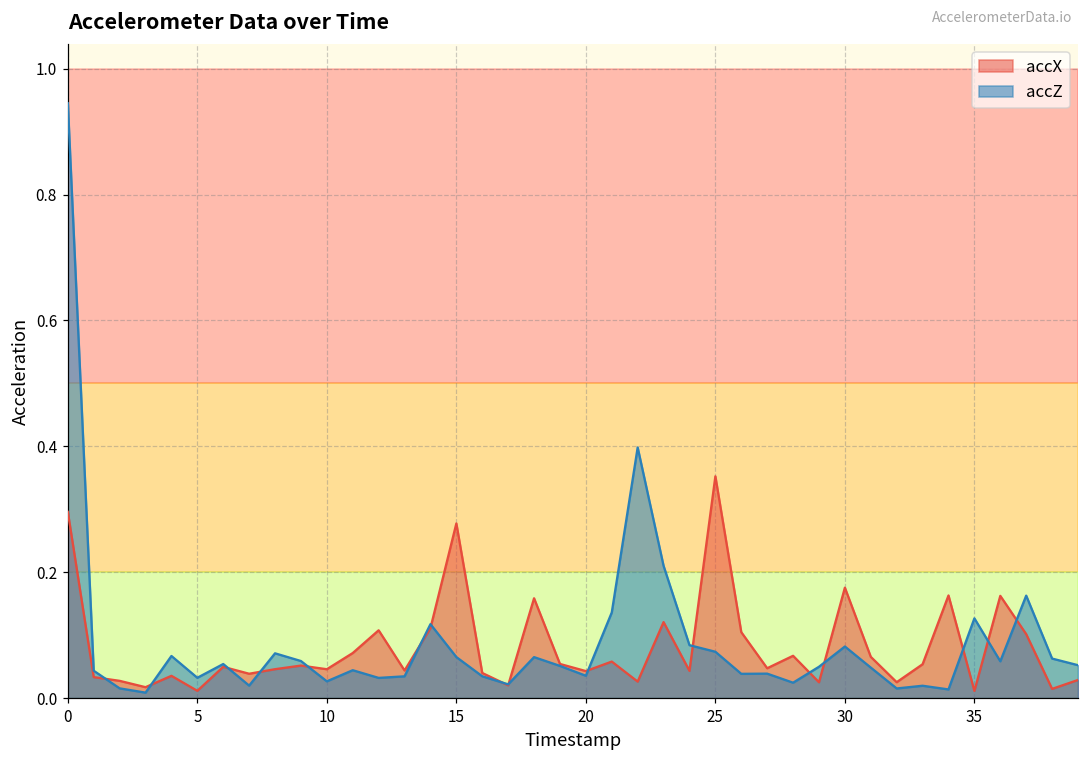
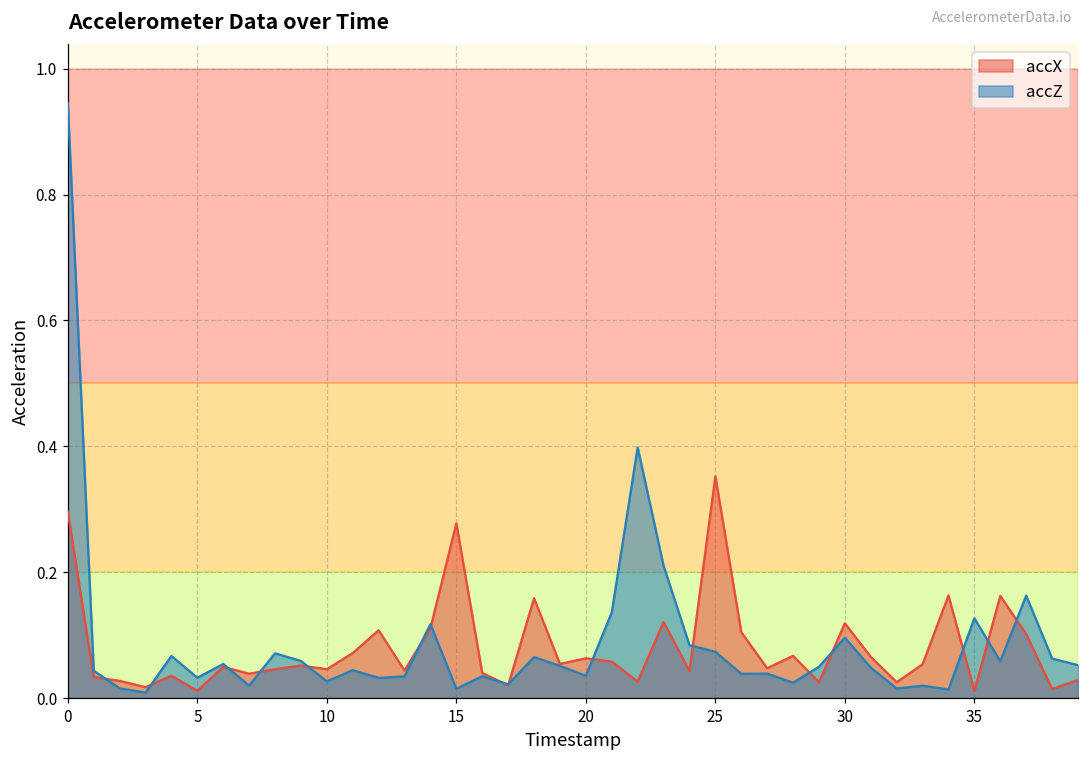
  {
    "accX": {
      "0": 0.30,
      "5": 0.01,
      "10": 0.05,
      "15": 0.28,
-     "20": 0.04,
+     "20": 0.06,
      "25": 0.35,
-     "30": 0.18,
+     "30": 0.12,
      "35": 0.01
    },
    "accZ": {
      "0": 0.95,
      "5": 0.03,
      "10": 0.03,
-     "15": 0.07,
+     "15": 0.01,
      "20": 0.04,
      "25": 0.07,
-     "30": 0.08,
+     "30": 0.10,
      "35": 0.13
    }
  }
